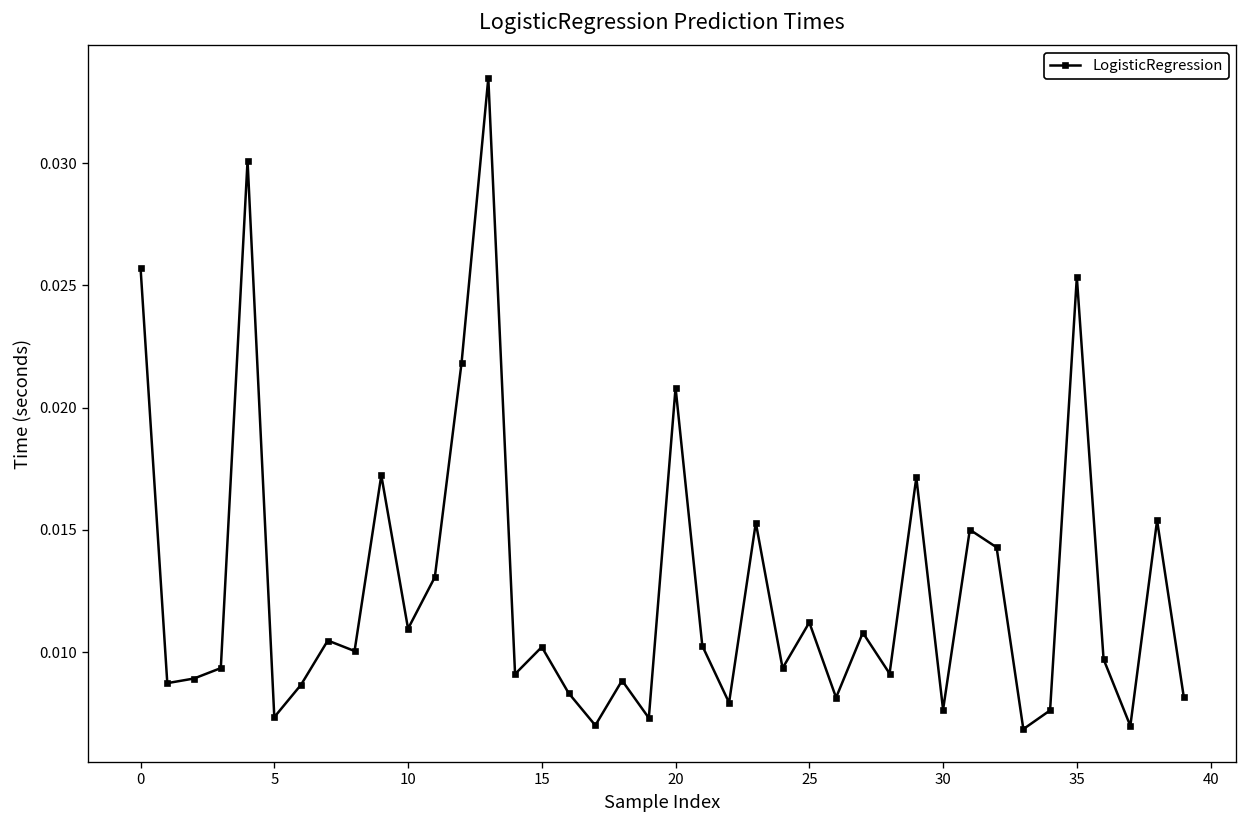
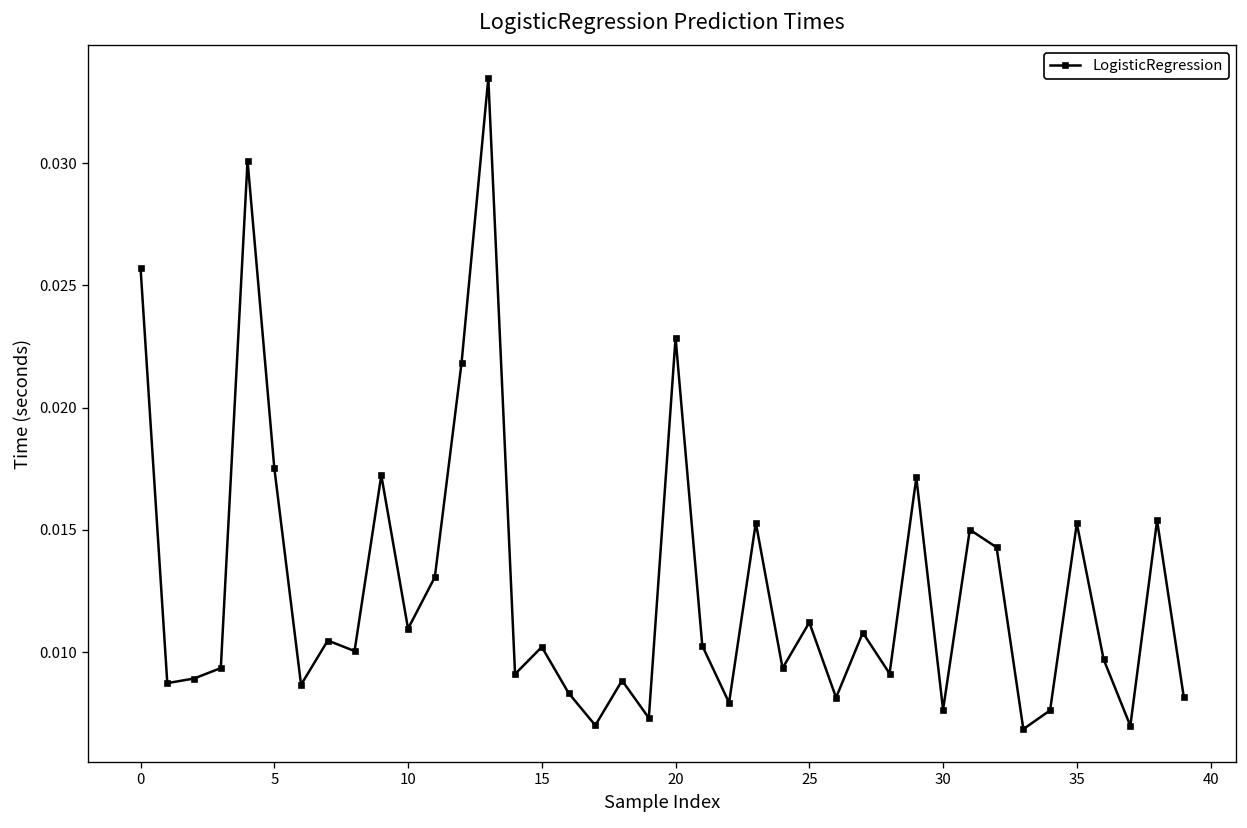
  {
    "0": 0.0257,
-   "5": 0.0073,
+   "5": 0.0175,
    "10": 0.0110,
    "15": 0.0102,
-   "20": 0.0208,
+   "20": 0.0229,
    "25": 0.0112,
    "30": 0.0077,
-   "35": 0.0253
+   "35": 0.0153
  }
